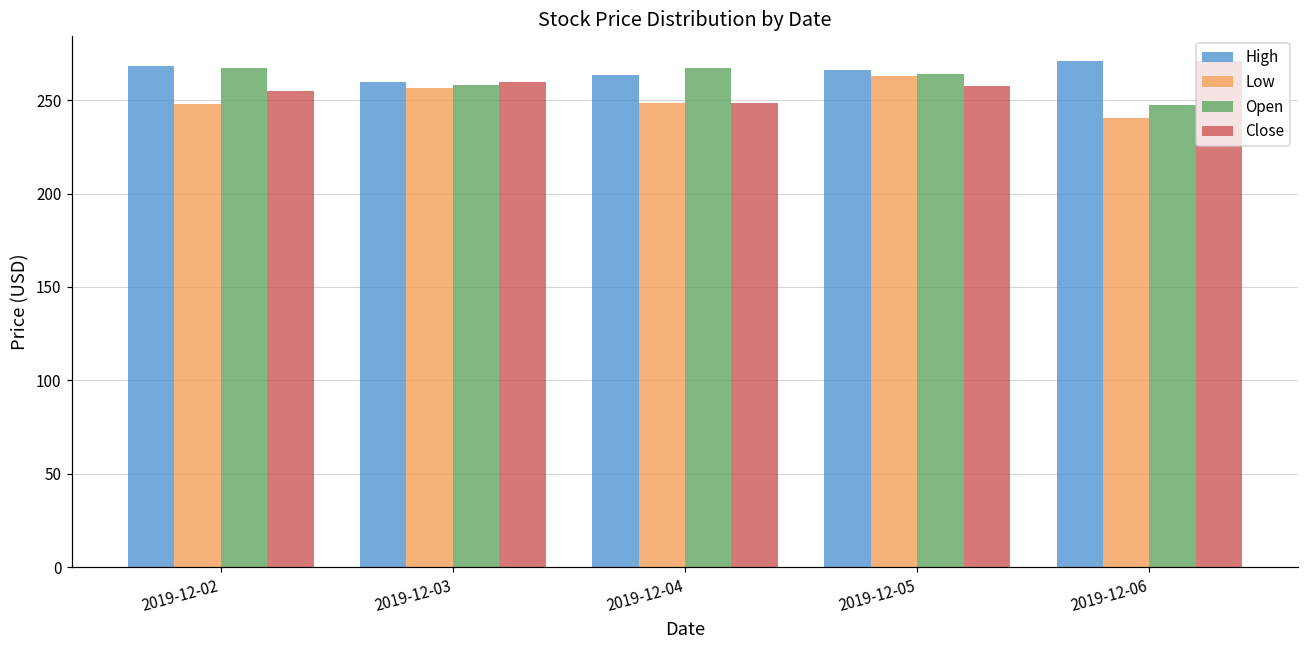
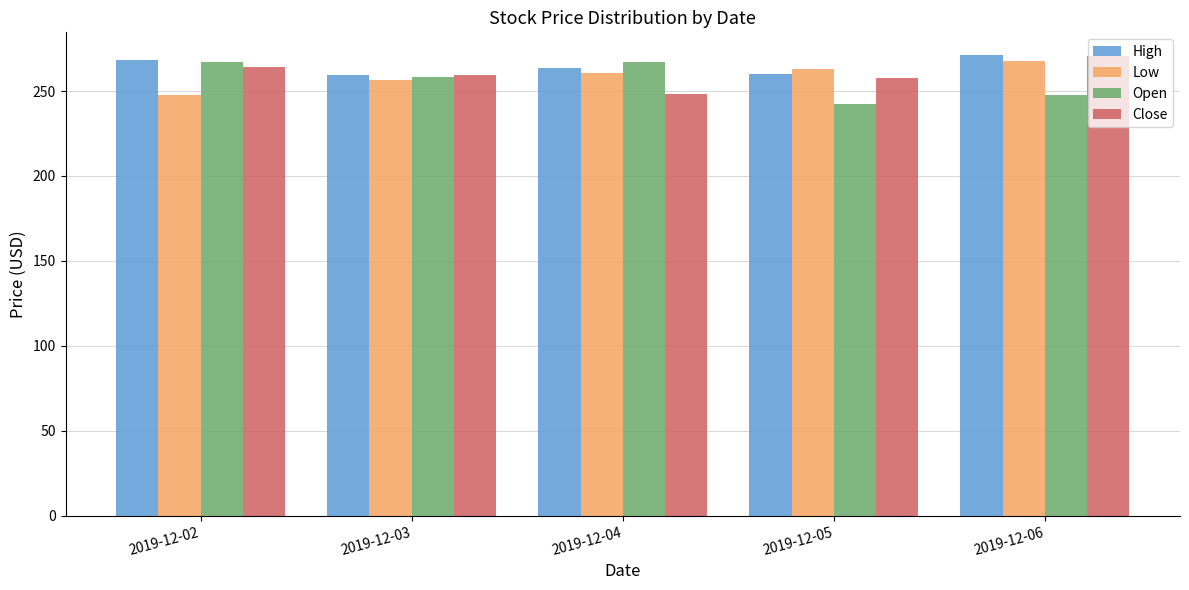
  {
    "High": {
      "2019-12-02": 268,
      "2019-12-03": 260,
      "2019-12-04": 263,
-     "2019-12-05": 266,
+     "2019-12-05": 260,
      "2019-12-06": 271
    },
    "Low": {
      "2019-12-02": 248,
      "2019-12-03": 256,
-     "2019-12-04": 249,
+     "2019-12-04": 261,
      "2019-12-05": 263,
-     "2019-12-06": 241
+     "2019-12-06": 268
    },
    "Open": {
      "2019-12-02": 267,
      "2019-12-03": 258,
      "2019-12-04": 267,
-     "2019-12-05": 264,
+     "2019-12-05": 242,
      "2019-12-06": 247
    },
    "Close": {
-     "2019-12-02": 255,
+     "2019-12-02": 264,
      "2019-12-03": 259,
      "2019-12-04": 248,
      "2019-12-05": 258
    }
  }
